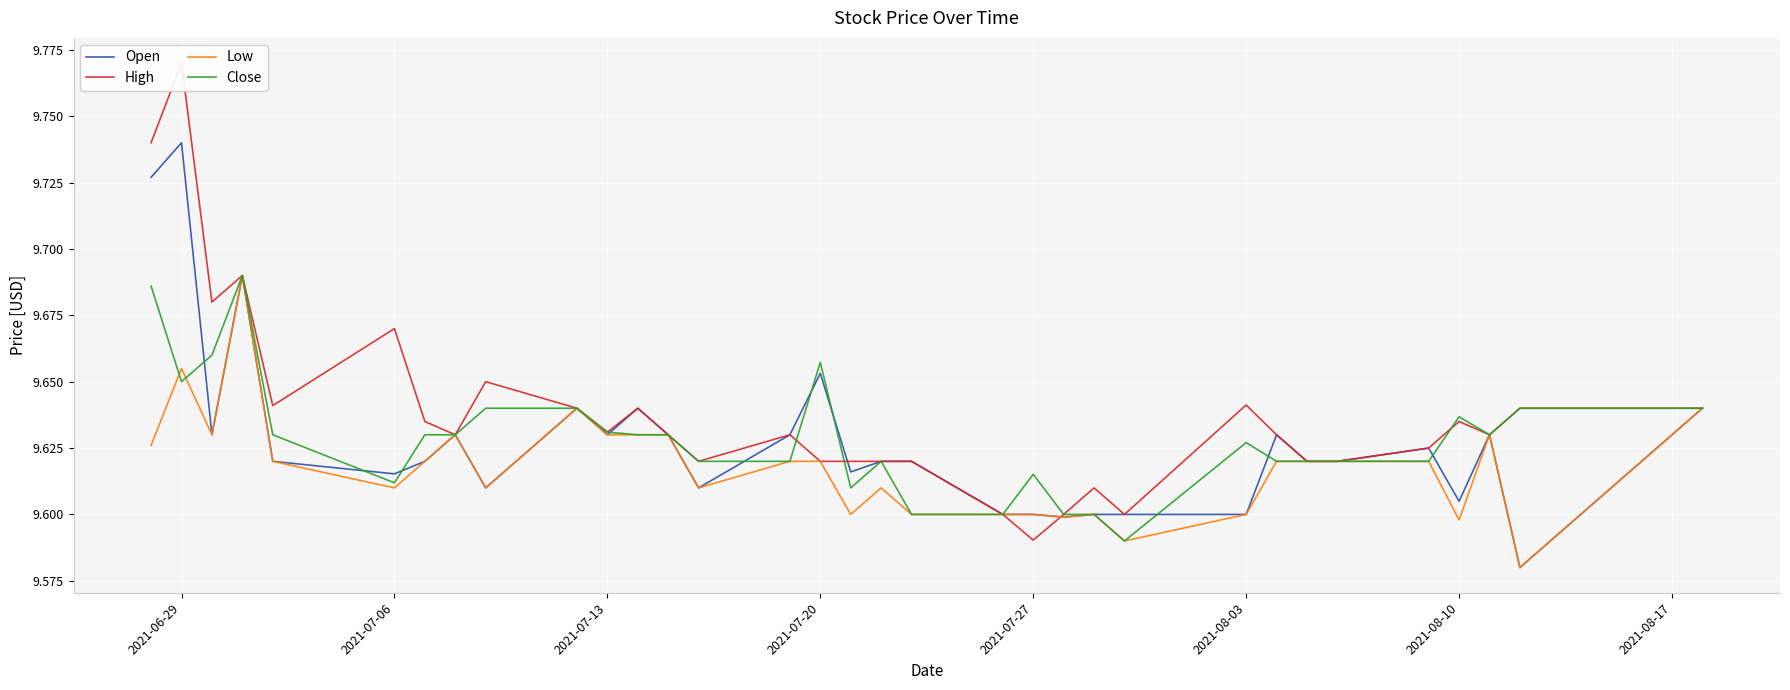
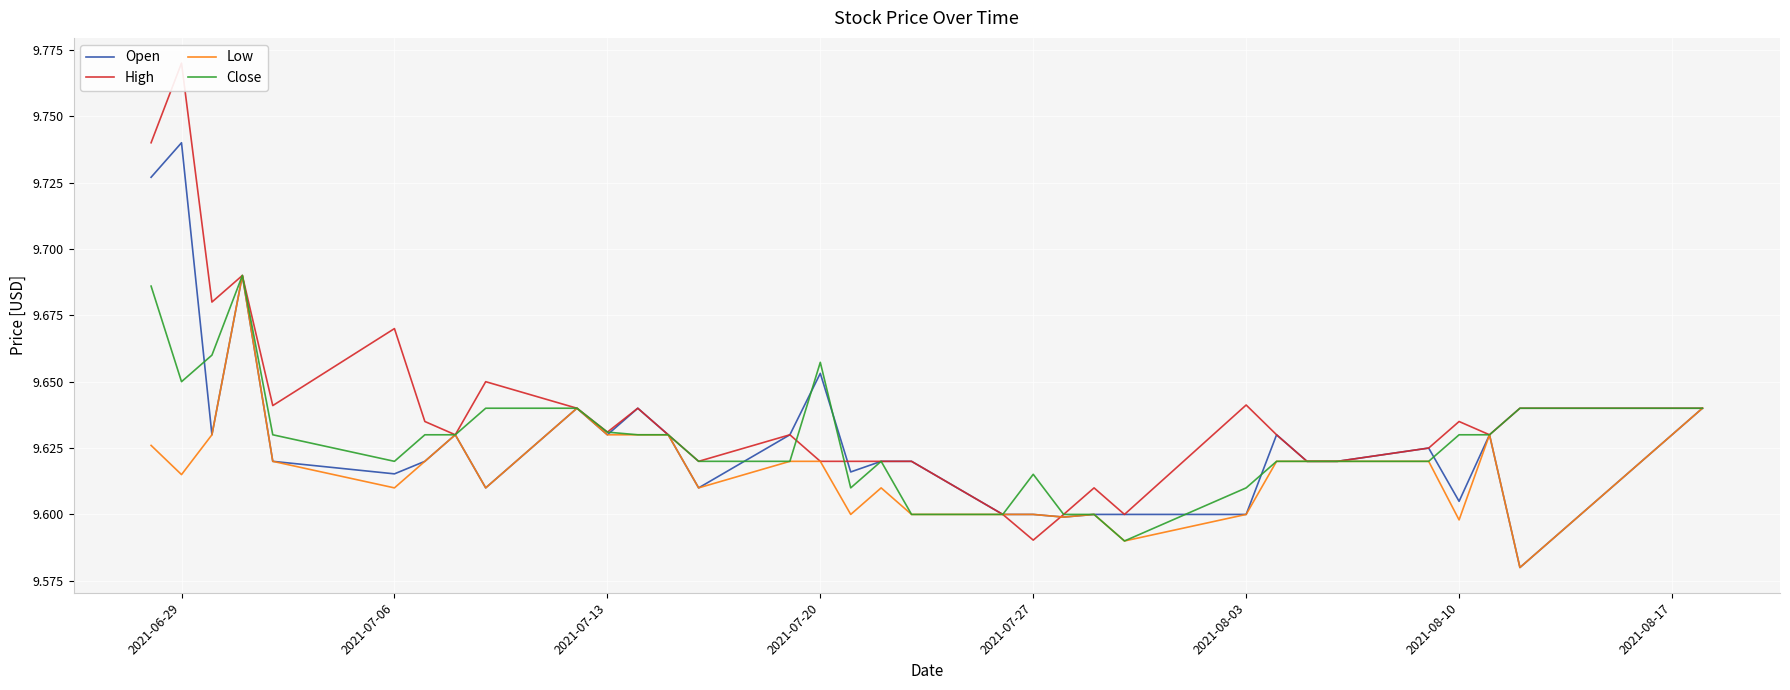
  {
    "Open": {
      "2021-06-29": 9.740,
      "2021-07-06": 9.615,
      "2021-07-20": 9.653,
      "2021-08-10": 9.605
    },
    "High": {
      "2021-07-06": 9.670,
      "2021-07-27": 9.590,
      "2021-08-03": 9.641,
      "2021-08-10": 9.635
    },
    "Low": {
-     "2021-06-29": 9.655,
+     "2021-06-29": 9.615,
      "2021-07-06": 9.610,
      "2021-08-10": 9.598
    },
    "Close": {
      "2021-06-29": 9.650,
-     "2021-07-06": 9.612,
+     "2021-07-06": 9.620,
      "2021-07-20": 9.657,
      "2021-07-27": 9.615,
-     "2021-08-03": 9.627,
-     "2021-08-10": 9.637
+     "2021-08-03": 9.610,
+     "2021-08-10": 9.630
    }
  }
